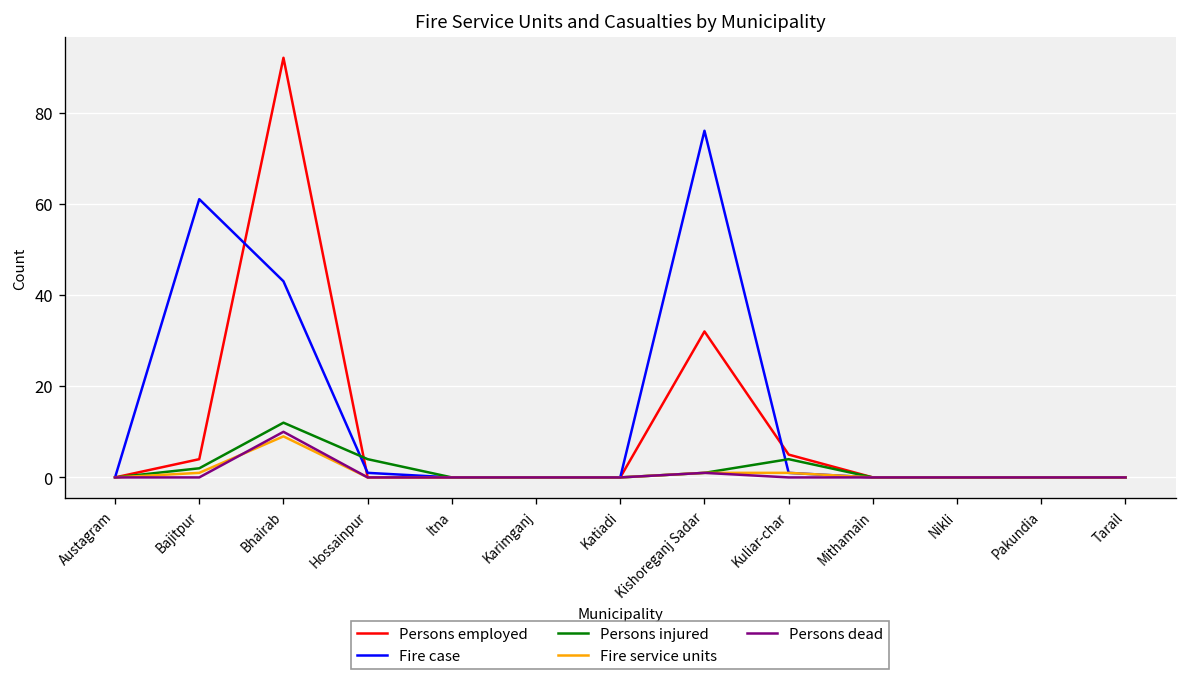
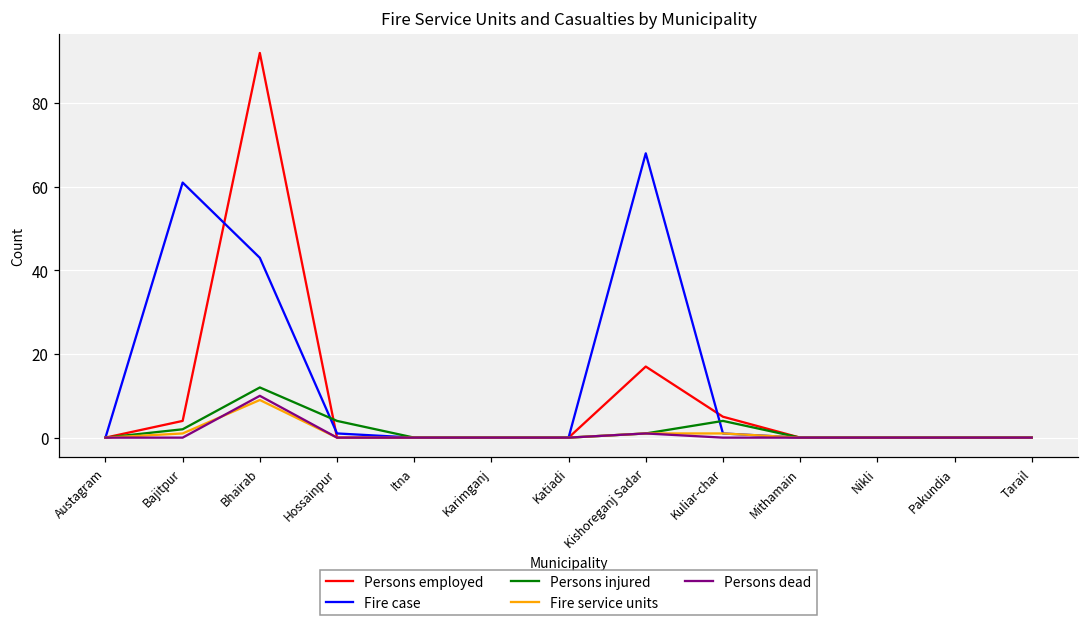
  {
    "Persons employed": {
      "Bajitpur": 4,
      "Bhairab": 92,
-     "Kishoreganj Sadar": 32,
+     "Kishoreganj Sadar": 17,
      "Kuliar-char": 5
    },
    "Fire case": {
      "Bajitpur": 61,
      "Bhairab": 43,
      "Hossainpur": 1,
-     "Kishoreganj Sadar": 76
+     "Kishoreganj Sadar": 68
    },
    "Persons injured": {
      "Bajitpur": 2,
      "Bhairab": 12,
      "Hossainpur": 4,
      "Kuliar-char": 4
    },
    "Fire service units": {
      "Bajitpur": 1,
      "Bhairab": 9
    },
    "Persons dead": {
      "Bajitpur": 0,
      "Bhairab": 10,
      "Kuliar-char": 0
    }
  }
